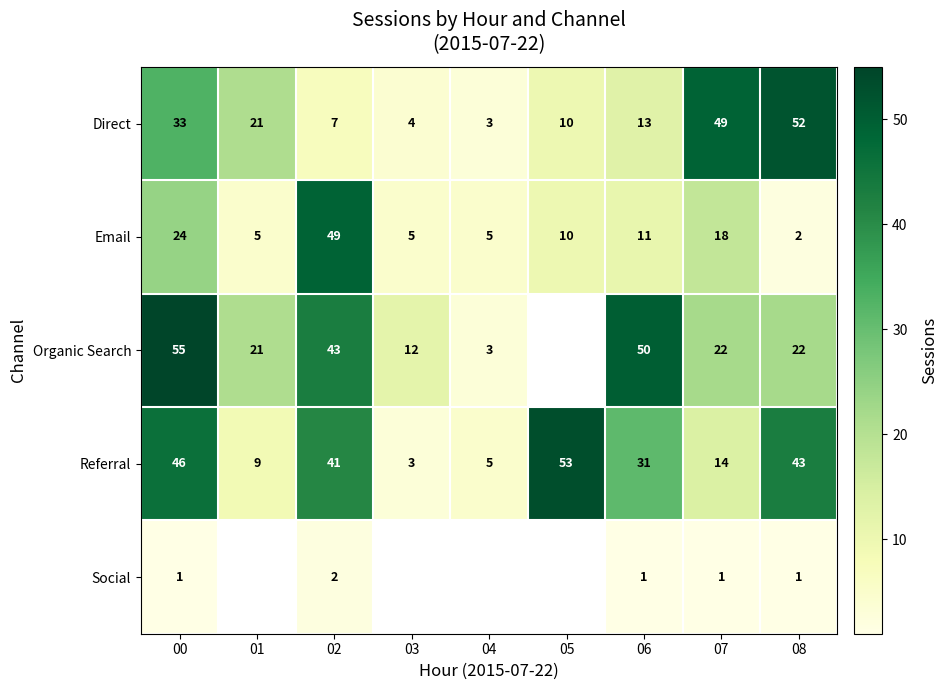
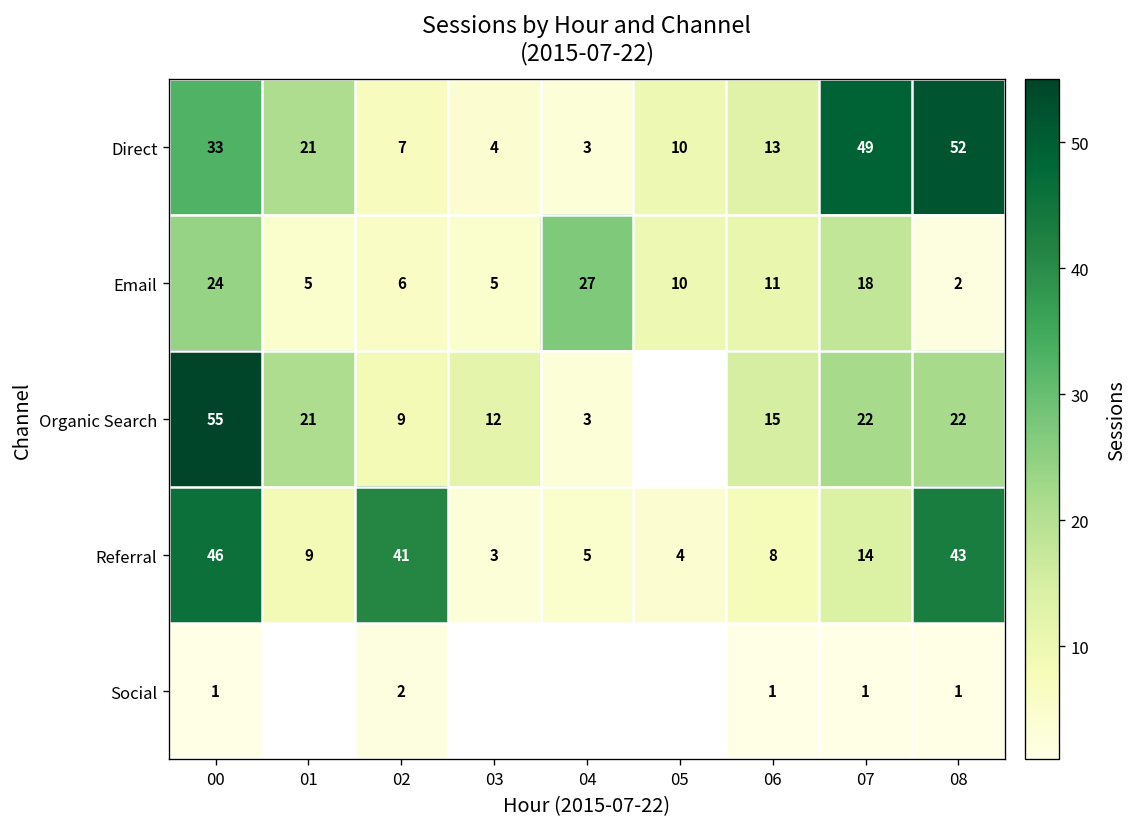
  {
    "Direct": {
      "00": 33,
      "01": 21,
      "02": 7,
      "03": 4,
      "04": 3,
      "05": 10,
      "06": 13,
      "07": 49,
      "08": 52
    },
    "Email": {
      "00": 24,
      "01": 5,
-     "02": 49,
+     "02": 6,
      "03": 5,
-     "04": 5,
+     "04": 27,
      "05": 10,
      "06": 11,
      "07": 18,
      "08": 2
    },
    "Organic Search": {
      "00": 55,
      "01": 21,
-     "02": 43,
+     "02": 9,
      "03": 12,
      "04": 3,
-     "06": 50,
+     "06": 15,
      "07": 22,
      "08": 22
    },
    "Referral": {
      "00": 46,
      "01": 9,
      "02": 41,
      "03": 3,
      "04": 5,
-     "05": 53,
-     "06": 31,
+     "05": 4,
+     "06": 8,
      "07": 14,
      "08": 43
    },
    "Social": {
      "00": 1,
      "02": 2,
      "06": 1,
      "07": 1,
      "08": 1
    }
  }
